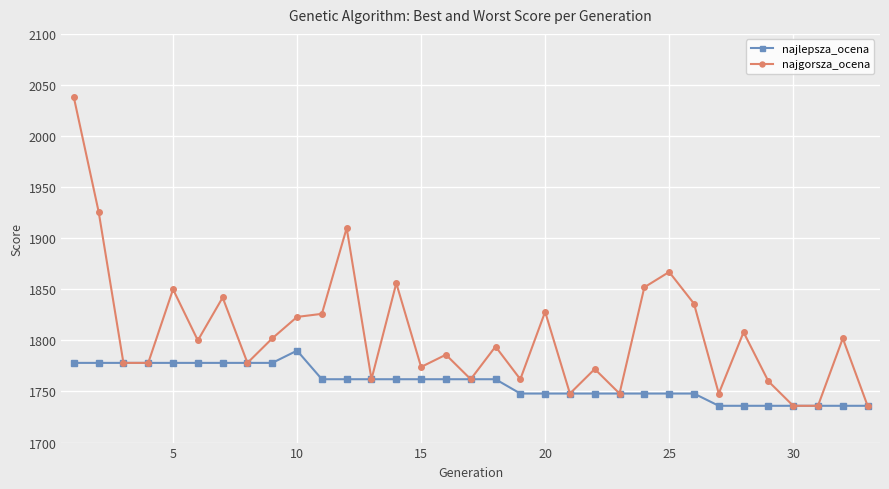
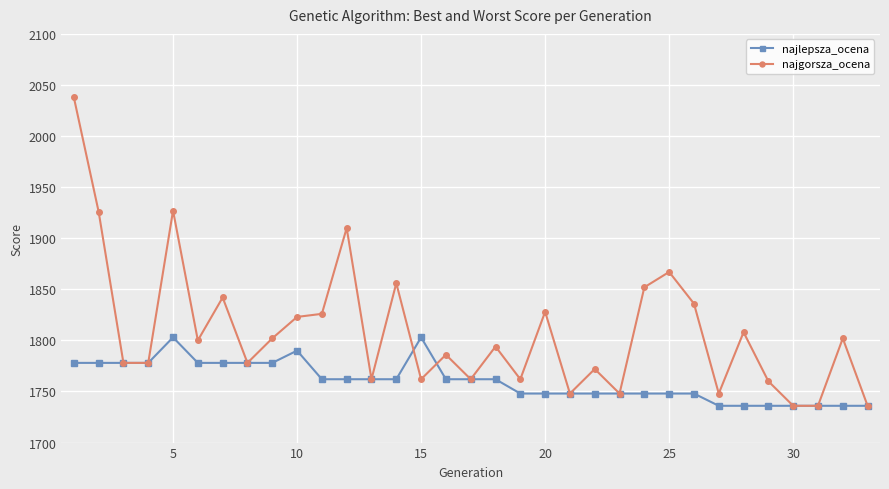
  {
    "najlepsza_ocena": {
-     "5": 1778,
+     "5": 1803,
      "10": 1790,
-     "15": 1762,
+     "15": 1803,
      "20": 1748,
      "25": 1748
    },
    "najgorsza_ocena": {
-     "5": 1850,
+     "5": 1927,
      "10": 1823,
-     "15": 1774,
+     "15": 1762,
      "20": 1828,
      "25": 1867
    }
  }
